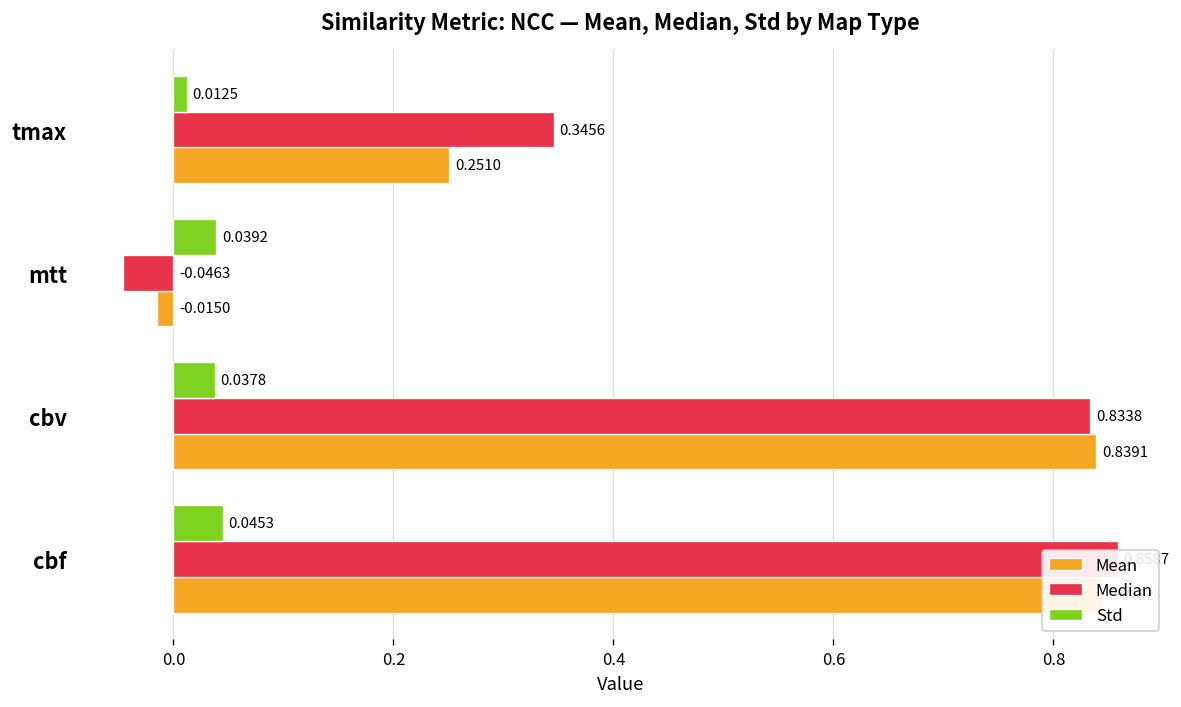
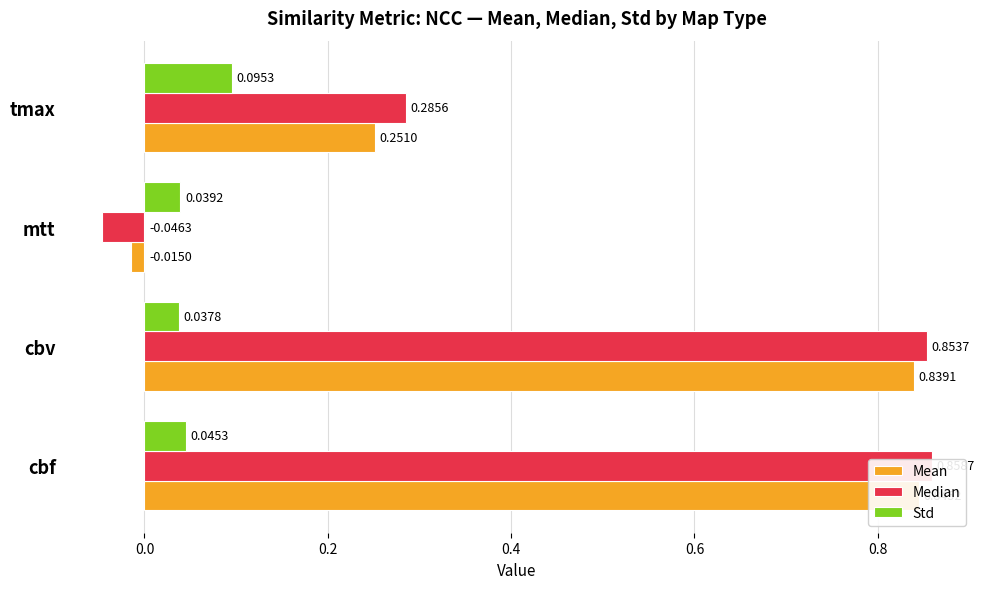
  {
    "Mean": {
      "tmax": 0.2510,
      "mtt": -0.0150,
      "cbv": 0.8391
    },
    "Median": {
-     "tmax": 0.3456,
-     "cbv": 0.8338
+     "tmax": 0.2856,
+     "cbv": 0.8537
    },
    "Std": {
-     "tmax": 0.0125,
+     "tmax": 0.0953,
      "mtt": 0.0392,
      "cbv": 0.0378,
      "cbf": 0.0453
    }
  }
